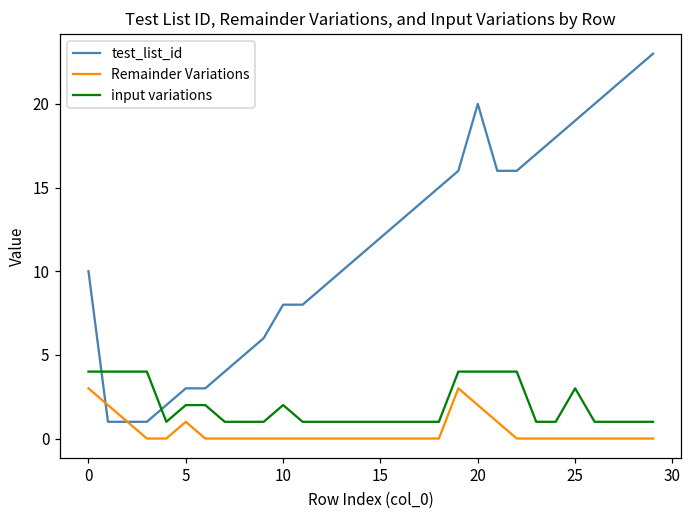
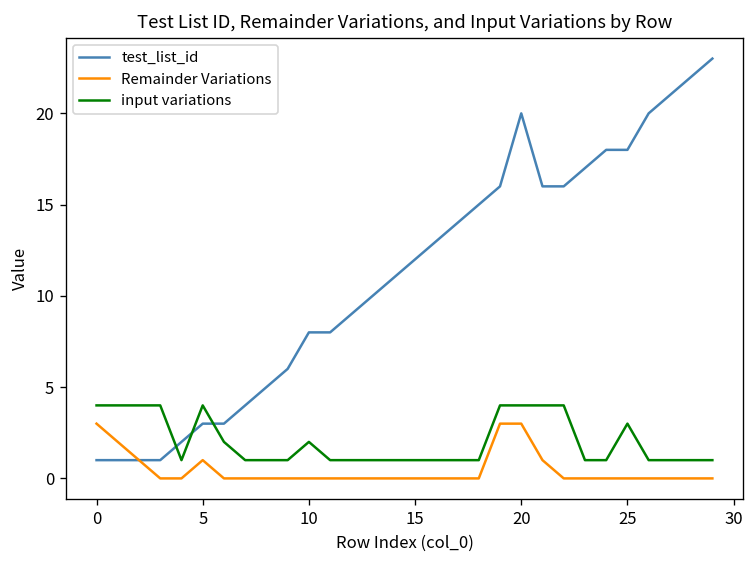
  {
    "test_list_id": {
-     "0": 10,
+     "0": 1,
      "5": 3,
      "10": 8,
      "15": 12,
      "20": 20,
-     "25": 19
+     "25": 18
    },
    "Remainder Variations": {
      "0": 3,
      "5": 1,
      "10": 0,
      "15": 0,
-     "20": 2,
+     "20": 3,
      "25": 0
    },
    "input variations": {
      "0": 4,
-     "5": 2,
+     "5": 4,
      "10": 2,
      "15": 1,
      "20": 4,
      "25": 3
    }
  }
